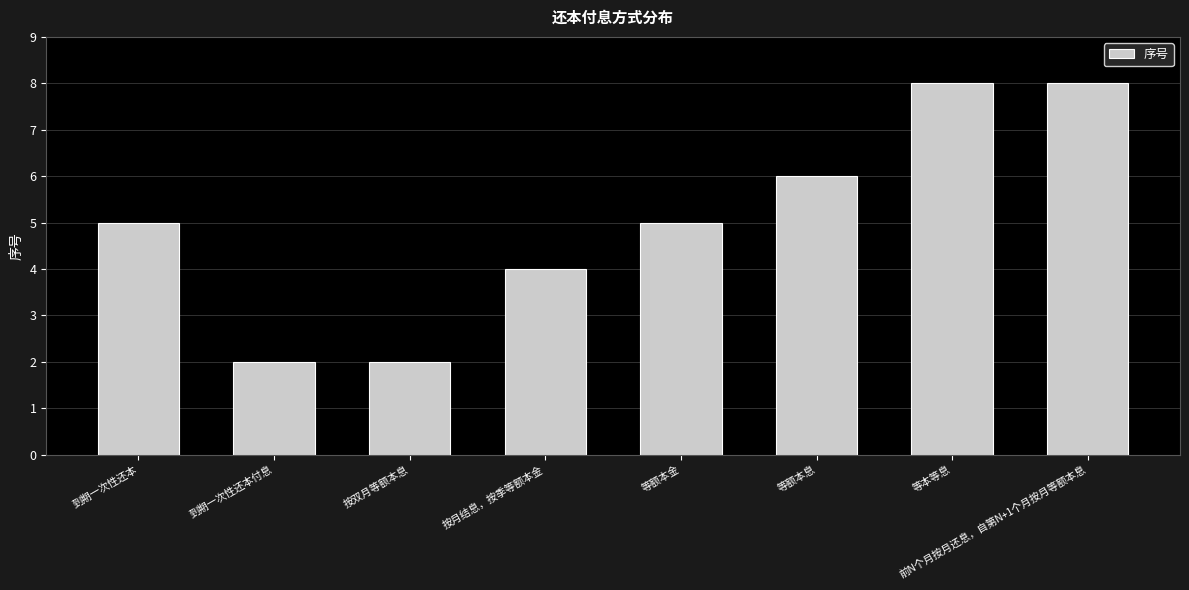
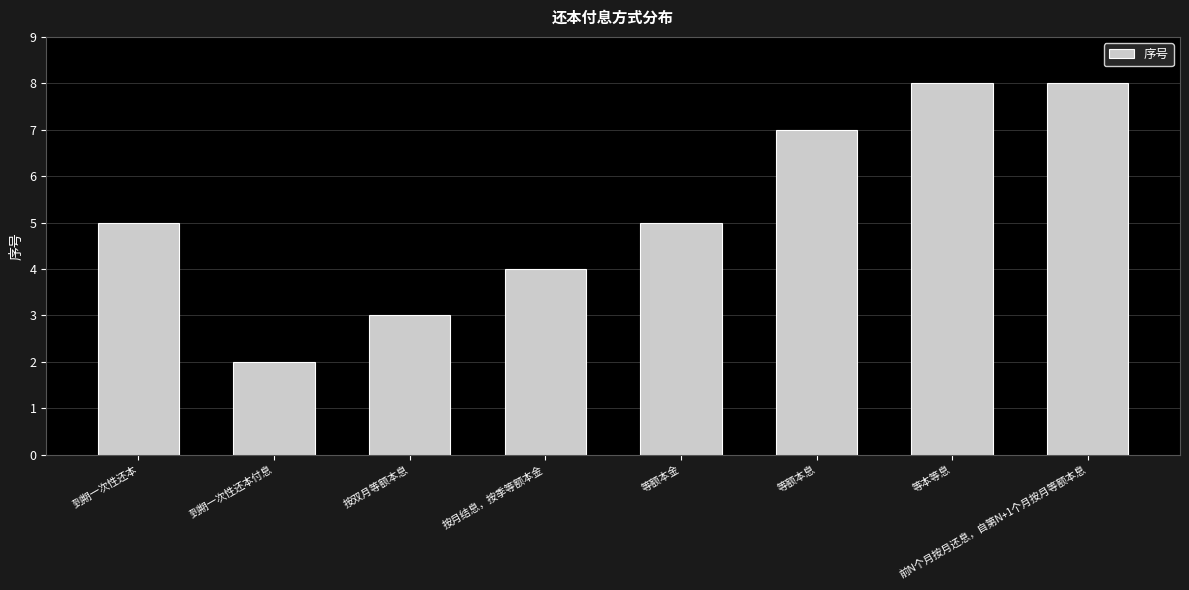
  {
    "到期一次性还本": 5,
    "到期一次性还本付息": 2,
-   "按双月等额本息": 2,
+   "按双月等额本息": 3,
    "按月结息，按季等额本金": 4,
    "等额本金": 5,
-   "等额本息": 6,
+   "等额本息": 7,
    "等本等息": 8,
    "前N个月按月还息，自第N+1个月按月等额本息": 8
  }
